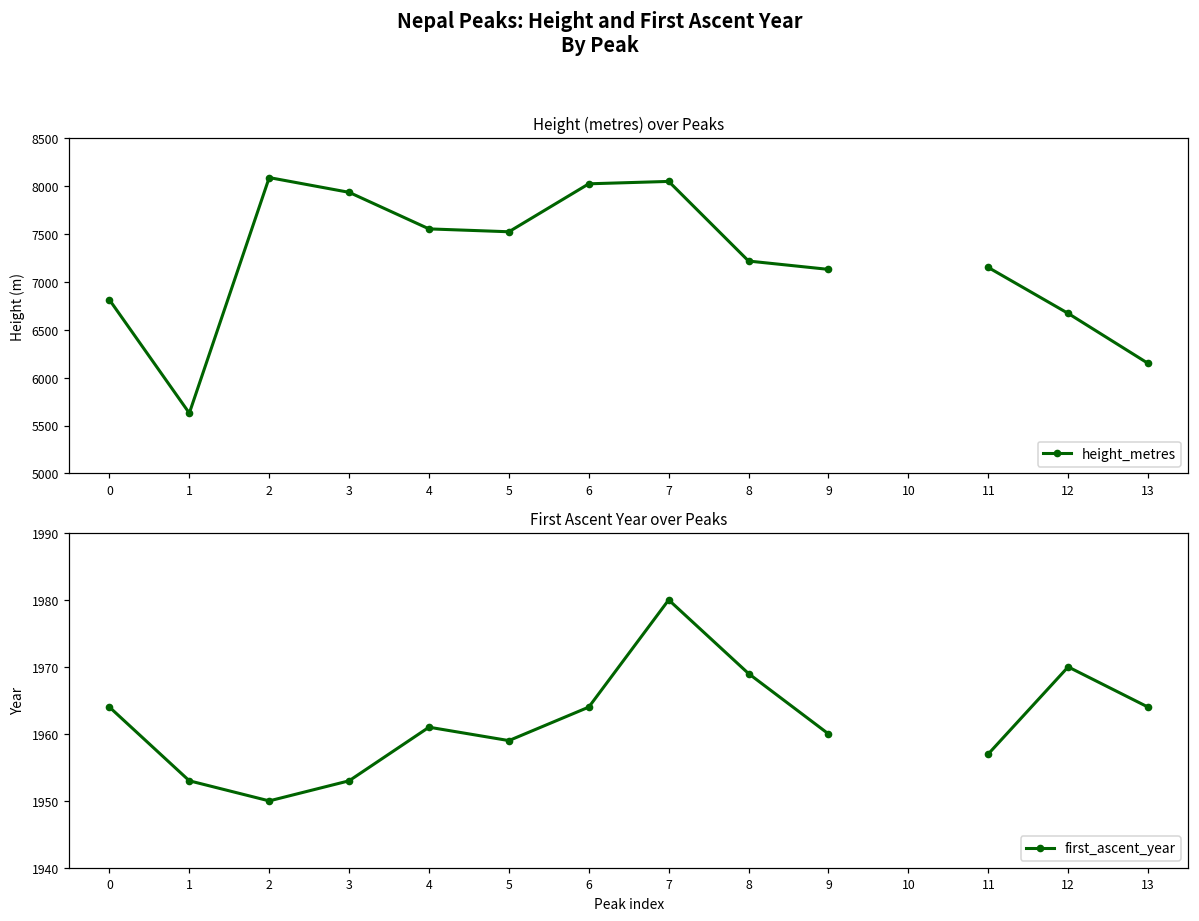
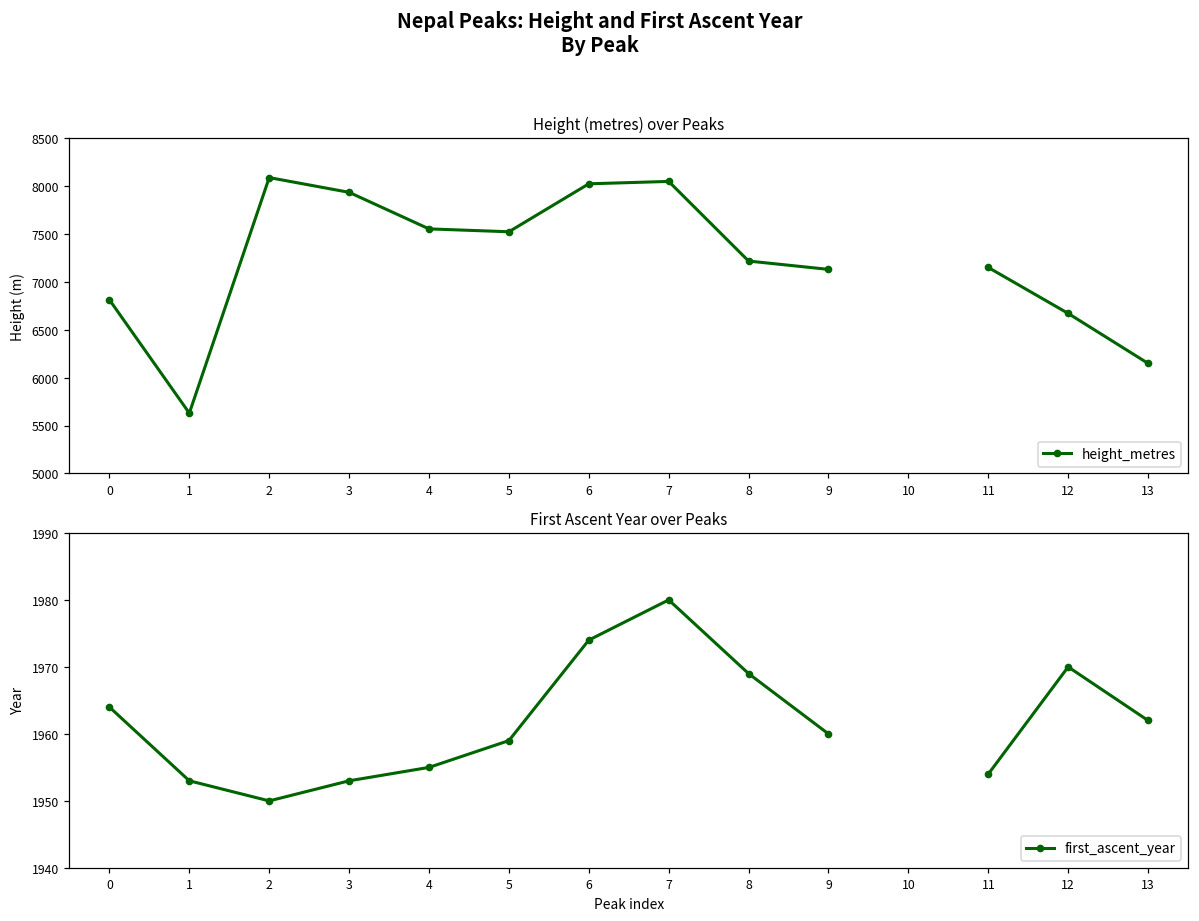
  {
    "Height (metres) over Peaks": {
      "0": 6800,
      "1": 5600,
      "2": 8100,
      "3": 7900,
      "4": 7600,
      "5": 7500,
      "6": 8000,
      "7": 8100,
      "8": 7200,
      "9": 7100,
      "11": 7200,
      "12": 6700,
      "13": 6200
    },
    "First Ascent Year over Peaks": {
      "0": 1964,
      "1": 1953,
      "2": 1950,
      "3": 1953,
-     "4": 1961,
+     "4": 1955,
      "5": 1959,
-     "6": 1964,
+     "6": 1974,
      "7": 1980,
      "8": 1969,
      "9": 1960,
-     "11": 1957,
+     "11": 1954,
      "12": 1970,
-     "13": 1964
+     "13": 1962
    }
  }
